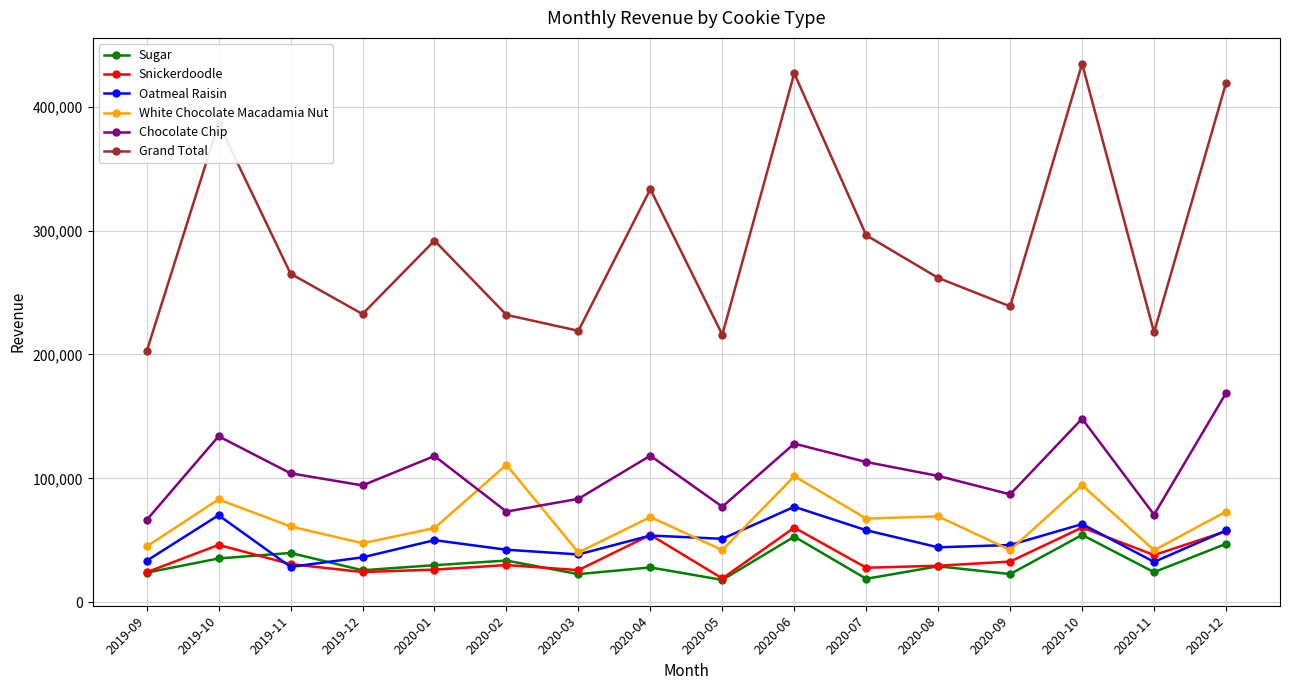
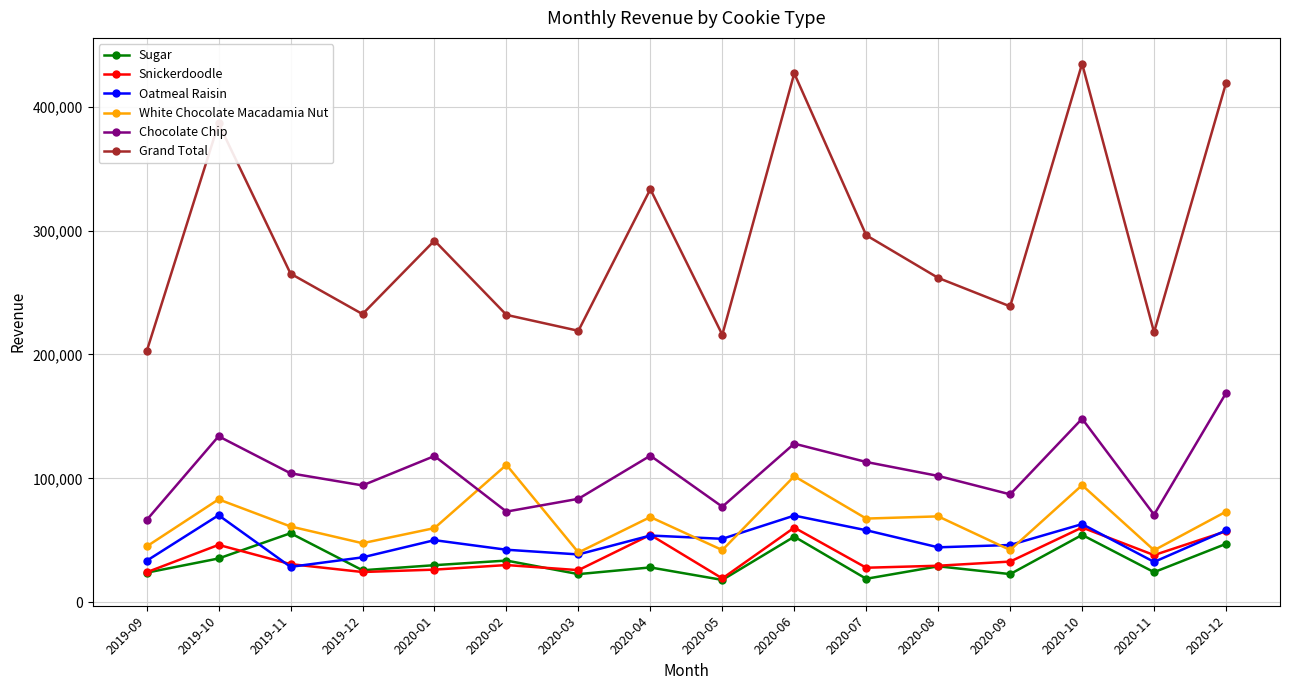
  {
    "Sugar": {
      "2019-10": "35,000",
-     "2019-11": "40,000",
+     "2019-11": "56,000",
      "2020-01": "30,000",
      "2020-02": "34,000",
      "2020-03": "23,000",
      "2020-04": "28,000",
      "2020-06": "53,000",
      "2020-07": "19,000",
      "2020-09": "23,000",
      "2020-10": "54,000",
      "2020-11": "24,000",
      "2020-12": "47,000"
    },
    "Snickerdoodle": {
      "2019-10": "46,000",
      "2019-11": "31,000",
      "2020-01": "26,000",
      "2020-02": "30,000",
      "2020-03": "26,000",
      "2020-06": "60,000",
      "2020-07": "28,000",
      "2020-09": "33,000",
      "2020-10": "60,000",
      "2020-11": "38,000"
    },
    "Oatmeal Raisin": {
      "2019-09": "33,000",
      "2019-10": "70,000",
      "2019-11": "29,000",
      "2019-12": "36,000",
      "2020-01": "50,000",
      "2020-02": "42,000",
      "2020-05": "51,000",
-     "2020-06": "77,000",
+     "2020-06": "70,000",
      "2020-07": "58,000",
      "2020-08": "44,000",
      "2020-09": "46,000",
      "2020-10": "63,000",
      "2020-11": "33,000"
    },
    "White Chocolate Macadamia Nut": {
      "2019-09": "45,000",
      "2019-10": "83,000",
      "2019-11": "61,000",
      "2019-12": "48,000",
      "2020-01": "60,000",
      "2020-02": "111,000",
      "2020-04": "69,000",
      "2020-05": "42,000",
      "2020-06": "102,000",
      "2020-07": "68,000",
      "2020-08": "69,000",
      "2020-09": "42,000",
      "2020-10": "94,000",
      "2020-11": "42,000",
      "2020-12": "73,000"
    },
    "Chocolate Chip": {
      "2019-09": "66,000",
      "2019-10": "134,000",
      "2019-11": "104,000",
      "2019-12": "94,000",
      "2020-01": "118,000",
      "2020-02": "73,000",
      "2020-03": "83,000",
      "2020-04": "118,000",
      "2020-05": "77,000",
      "2020-06": "128,000",
      "2020-07": "113,000",
      "2020-08": "102,000",
      "2020-09": "87,000",
      "2020-10": "148,000",
      "2020-11": "71,000",
      "2020-12": "169,000"
    },
    "Grand Total": {
      "2019-09": "202,000",
      "2019-11": "265,000",
      "2019-12": "233,000",
      "2020-01": "292,000",
      "2020-02": "232,000",
      "2020-03": "219,000",
      "2020-04": "333,000",
      "2020-05": "216,000",
      "2020-06": "427,000",
      "2020-07": "296,000",
      "2020-08": "262,000",
      "2020-09": "239,000",
      "2020-10": "435,000",
      "2020-11": "218,000",
      "2020-12": "419,000"
    }
  }
